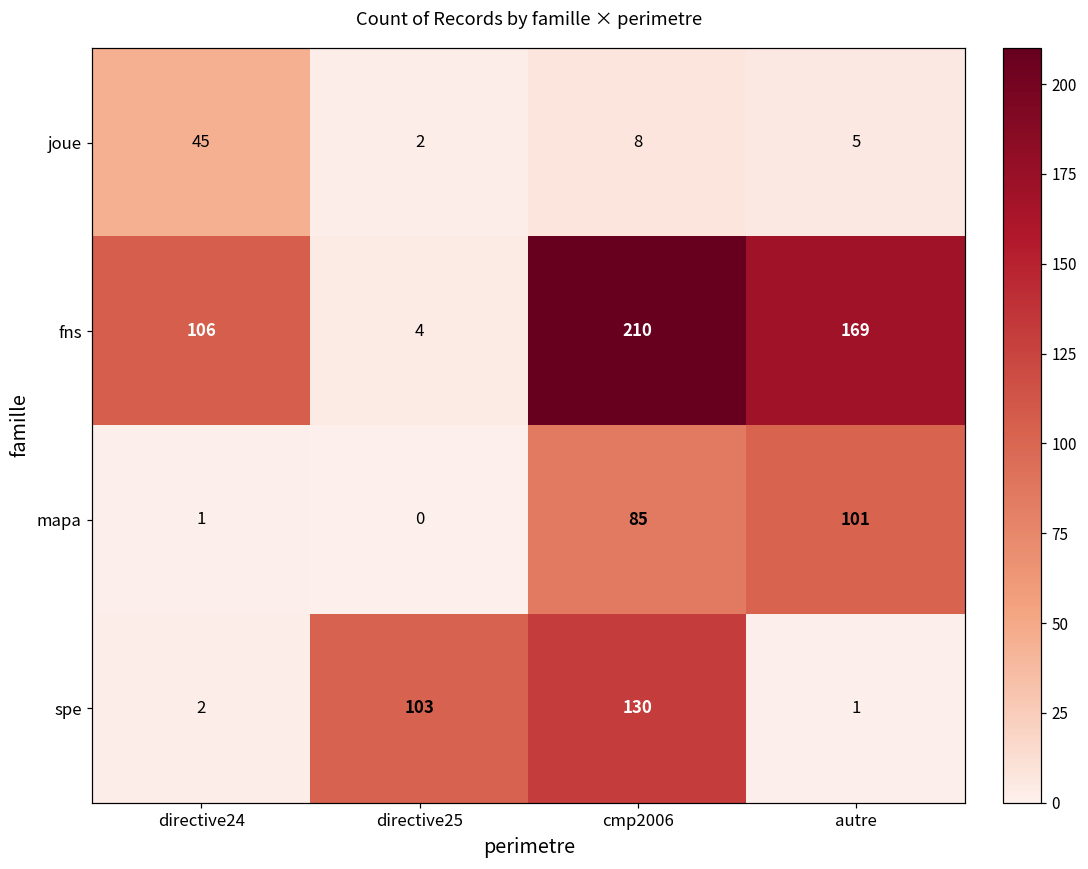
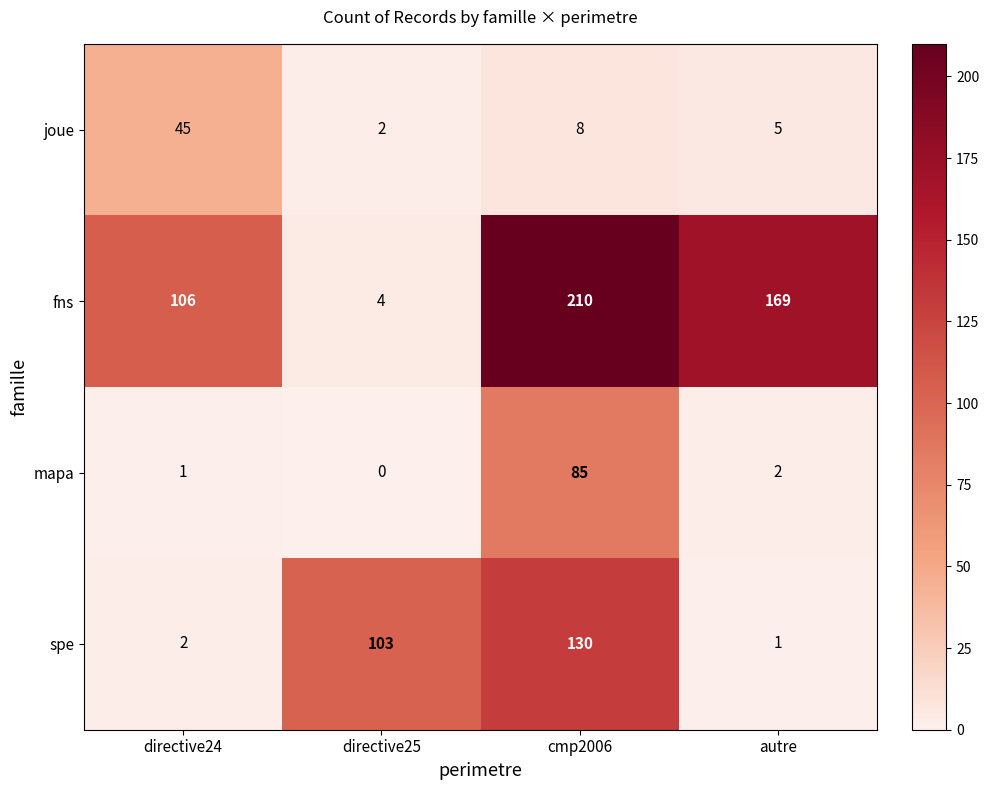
  {
    "joue": {
      "directive24": 45,
      "directive25": 2,
      "cmp2006": 8,
      "autre": 5
    },
    "fns": {
      "directive24": 106,
      "directive25": 4,
      "cmp2006": 210,
      "autre": 169
    },
    "mapa": {
      "directive24": 1,
      "directive25": 0,
      "cmp2006": 85,
-     "autre": 101
+     "autre": 2
    },
    "spe": {
      "directive24": 2,
      "directive25": 103,
      "cmp2006": 130,
      "autre": 1
    }
  }
